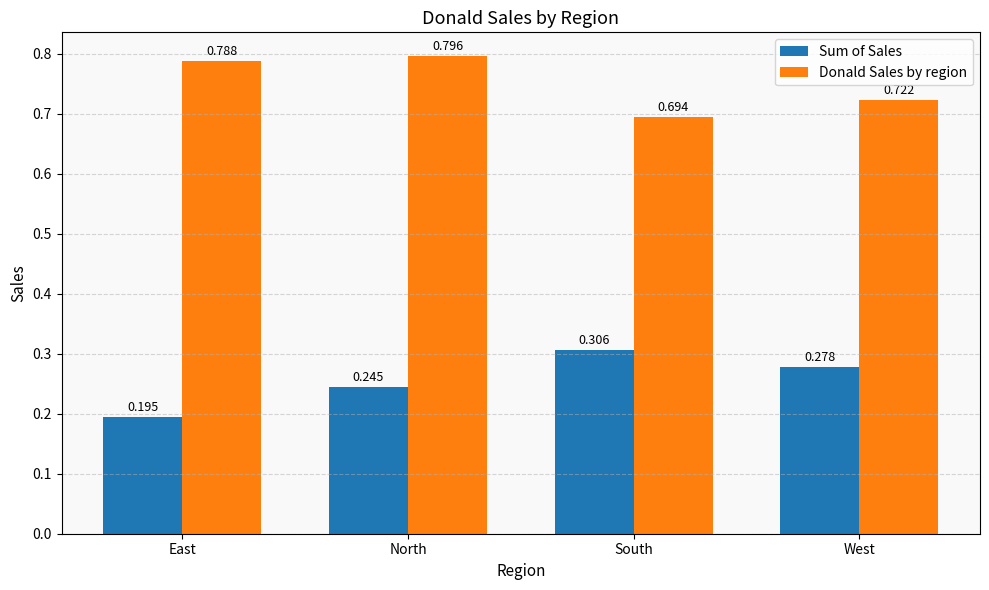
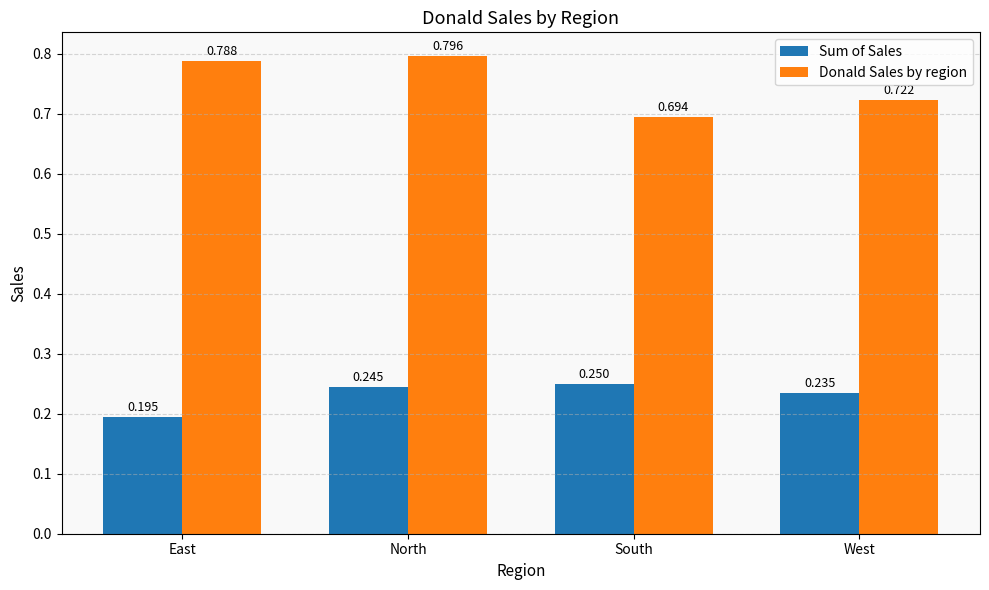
  {
    "Sum of Sales": {
      "East": 0.195,
      "North": 0.245,
-     "South": 0.306,
-     "West": 0.278
+     "South": 0.250,
+     "West": 0.235
    },
    "Donald Sales by region": {
      "East": 0.788,
      "North": 0.796,
      "South": 0.694
    }
  }
